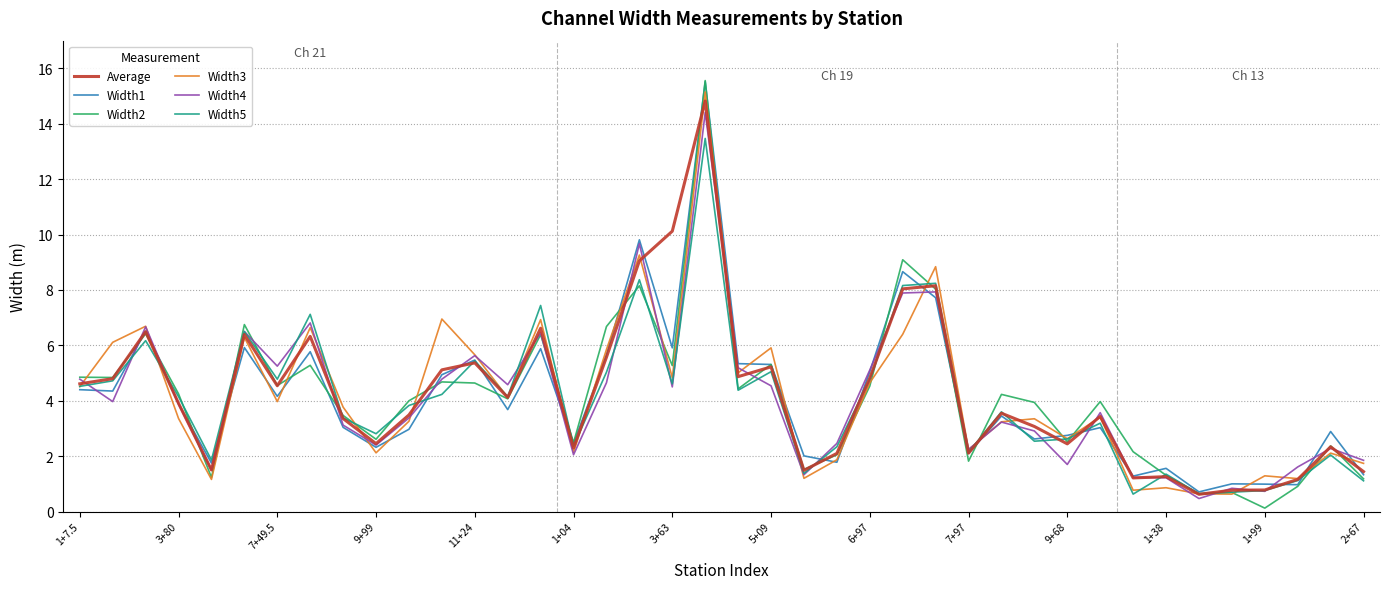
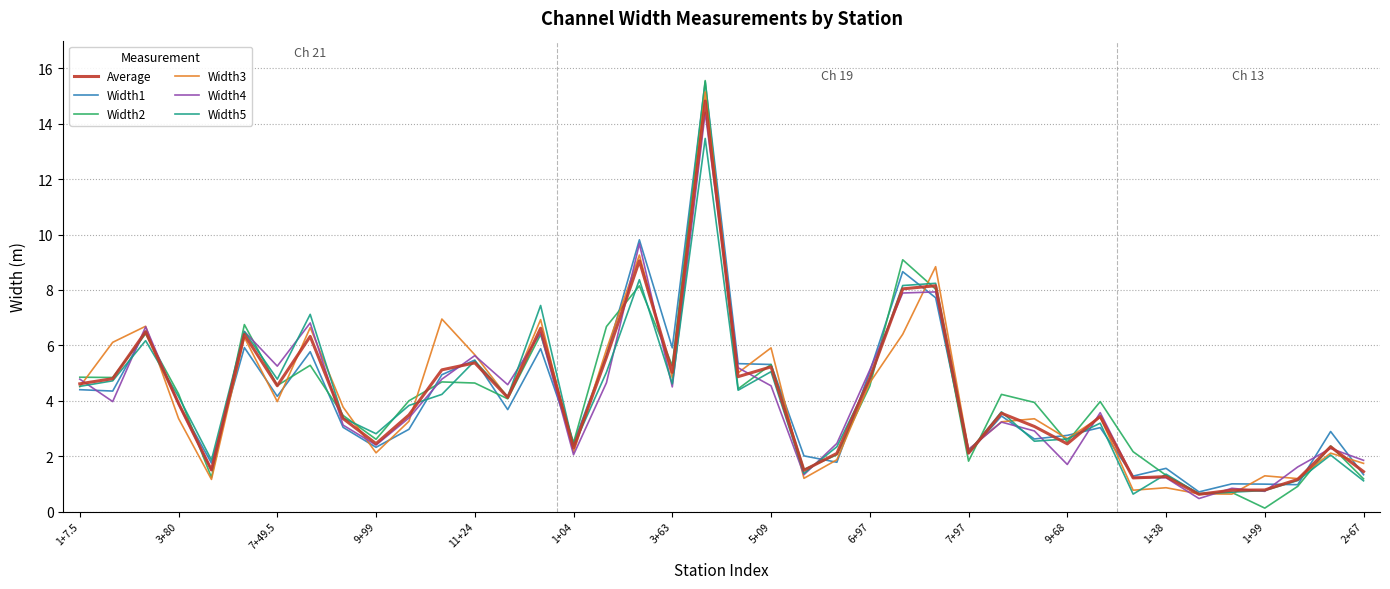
  {
    "Average": {
      "1+7.5": 4.6,
-     "3+63": 10.1,
+     "3+63": 5.0,
      "2+67": 1.4
    },
    "Width1": {
      "1+7.5": 4.4,
      "7+49.5": 4.2,
      "3+63": 5.9,
      "9+68": 2.8,
      "1+38": 1.6,
      "1+99": 1.0,
      "2+67": 1.3
    },
    "Width3": {
      "3+80": 3.4,
      "7+49.5": 4.0,
      "9+99": 2.1,
      "3+63": 4.8,
      "5+09": 5.9,
      "6+97": 4.7,
      "1+38": 0.9,
      "1+99": 1.3,
      "2+67": 1.7
    },
    "Width4": {
      "7+49.5": 5.3,
      "3+63": 4.5,
      "5+09": 4.5,
      "9+68": 1.7,
      "2+67": 1.9
    }
  }
